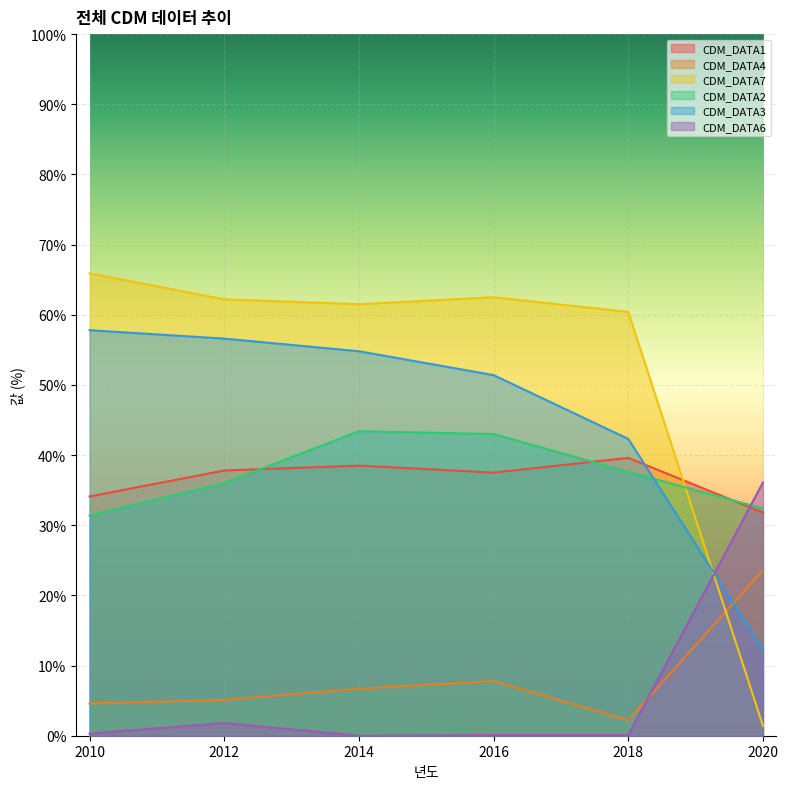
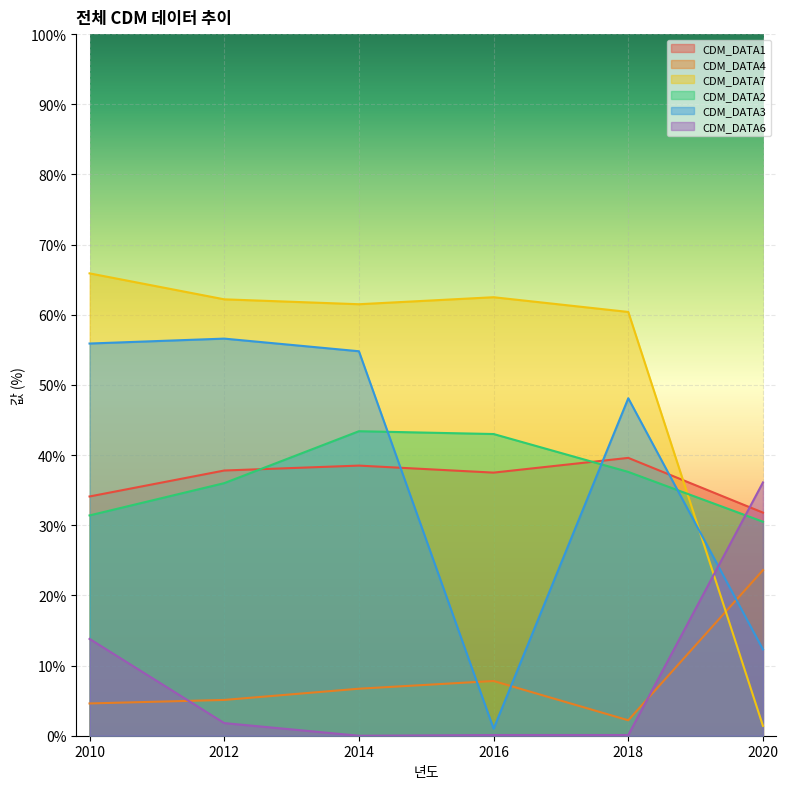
  {
    "CDM_DATA2": {
      "2010": "31%",
      "2012": "36%",
      "2014": "43%",
      "2016": "43%",
      "2018": "38%",
-     "2020": "32%"
+     "2020": "31%"
    },
    "CDM_DATA3": {
-     "2010": "58%",
+     "2010": "56%",
      "2012": "57%",
      "2014": "55%",
-     "2016": "51%",
-     "2018": "42%",
+     "2016": "1%",
+     "2018": "48%",
      "2020": "12%"
    },
    "CDM_DATA6": {
-     "2010": "0%",
+     "2010": "14%",
      "2012": "2%",
      "2014": "0%",
      "2016": "0%",
      "2018": "0%",
      "2020": "36%"
    }
  }
